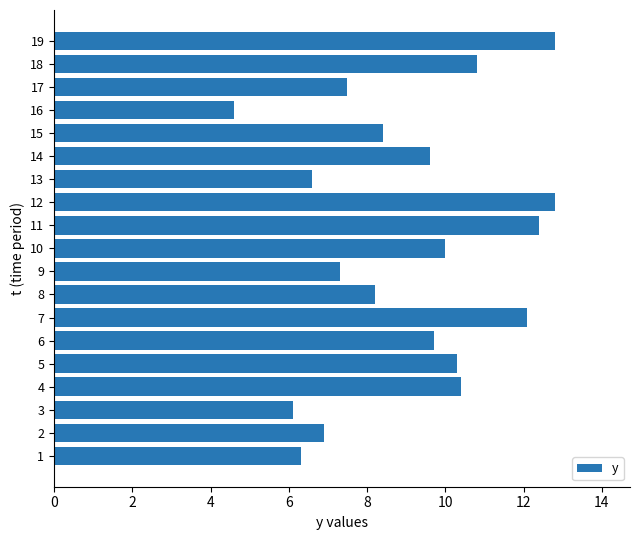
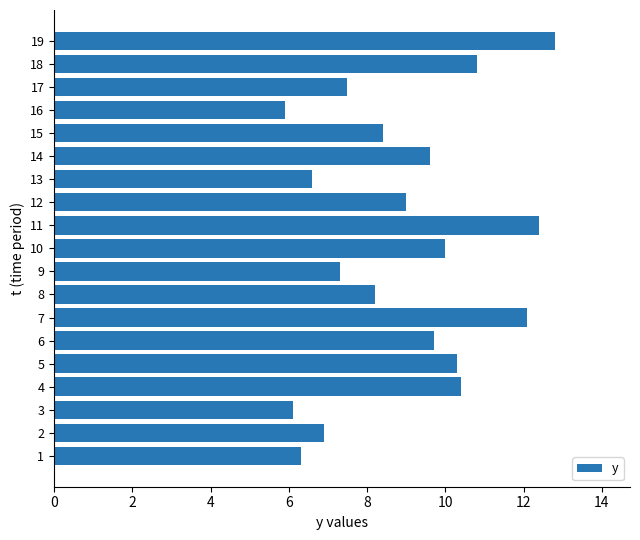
  {
    "19": 12.8,
    "18": 10.8,
    "17": 7.5,
-   "16": 4.6,
+   "16": 5.9,
    "15": 8.4,
    "14": 9.6,
    "13": 6.6,
-   "12": 12.8,
+   "12": 9.0,
    "11": 12.4,
    "10": 10.0,
    "9": 7.3,
    "8": 8.2,
    "7": 12.1,
    "6": 9.7,
    "5": 10.3,
    "4": 10.4,
    "3": 6.1,
    "2": 6.9,
    "1": 6.3
  }
